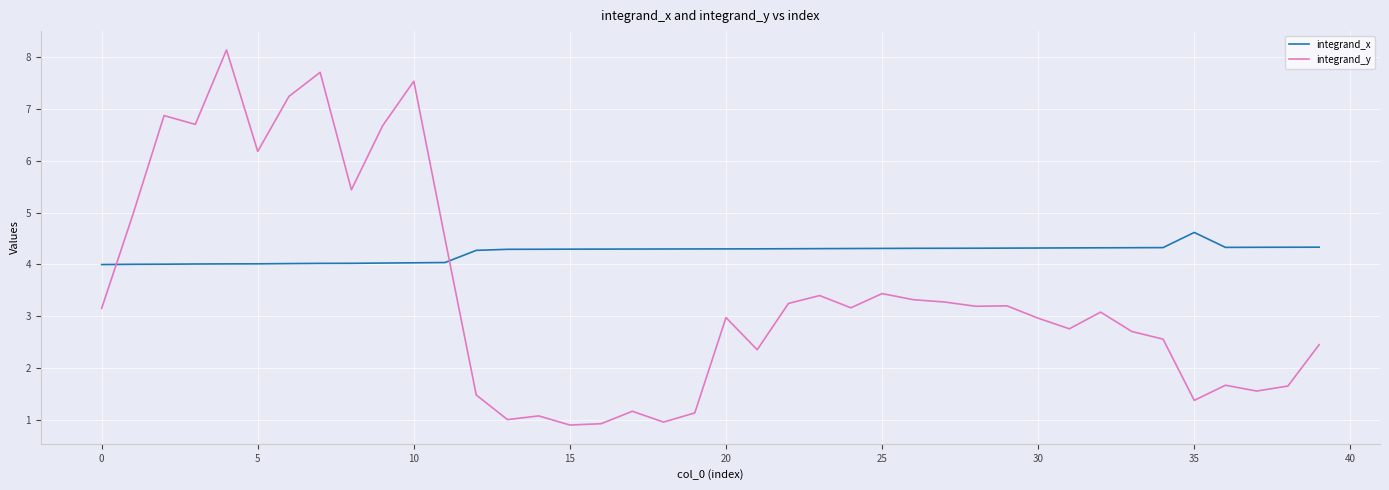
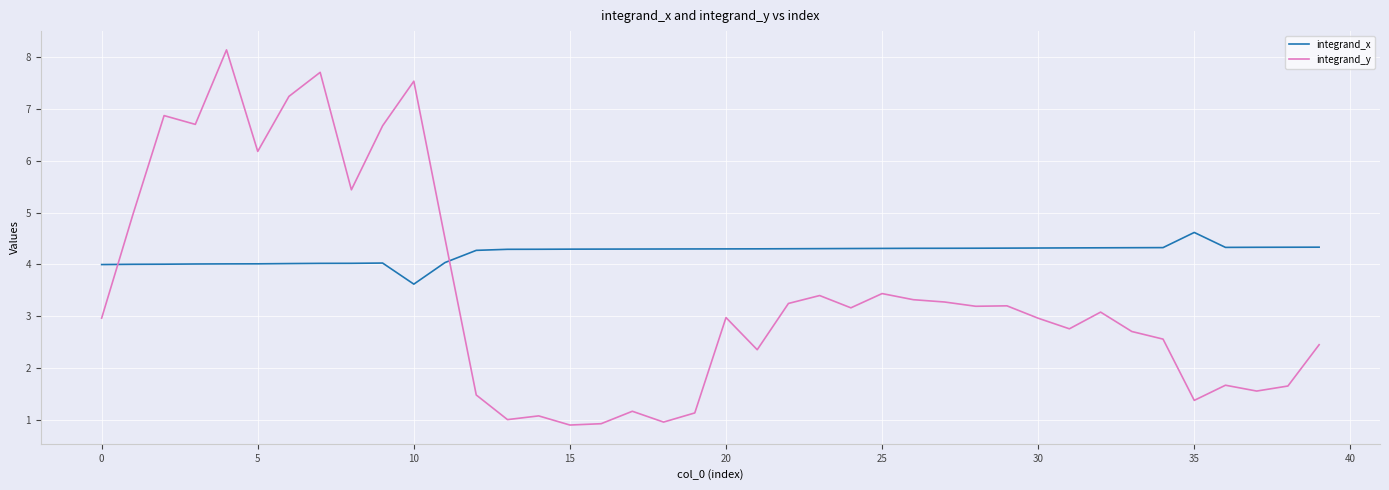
  {
    "integrand_x": {
      "0": 4.0,
      "5": 4.0,
-     "10": 4.0,
+     "10": 3.6,
      "15": 4.3,
      "20": 4.3,
      "25": 4.3,
      "30": 4.3,
      "35": 4.6
    },
    "integrand_y": {
-     "0": 3.2,
+     "0": 3.0,
      "5": 6.2,
      "10": 7.5,
      "15": 0.9,
      "20": 3.0,
      "25": 3.4,
      "30": 3.0,
      "35": 1.4
    }
  }
